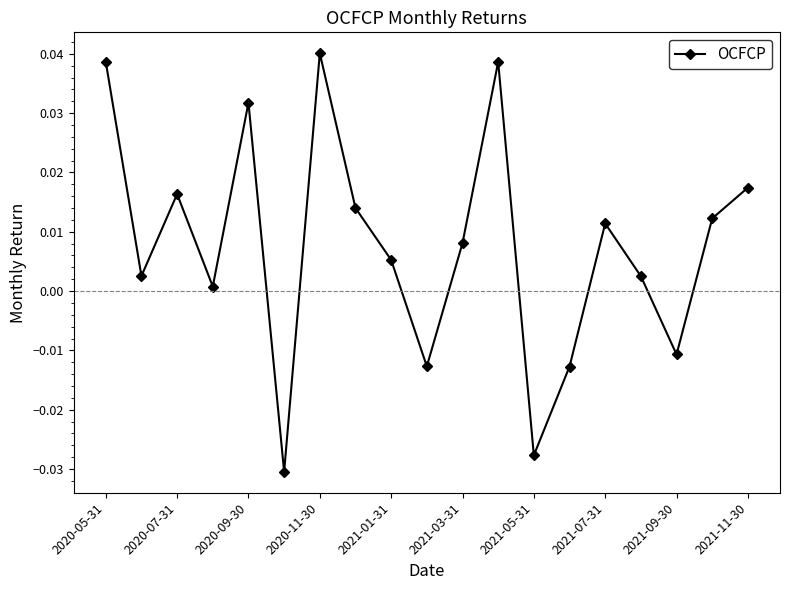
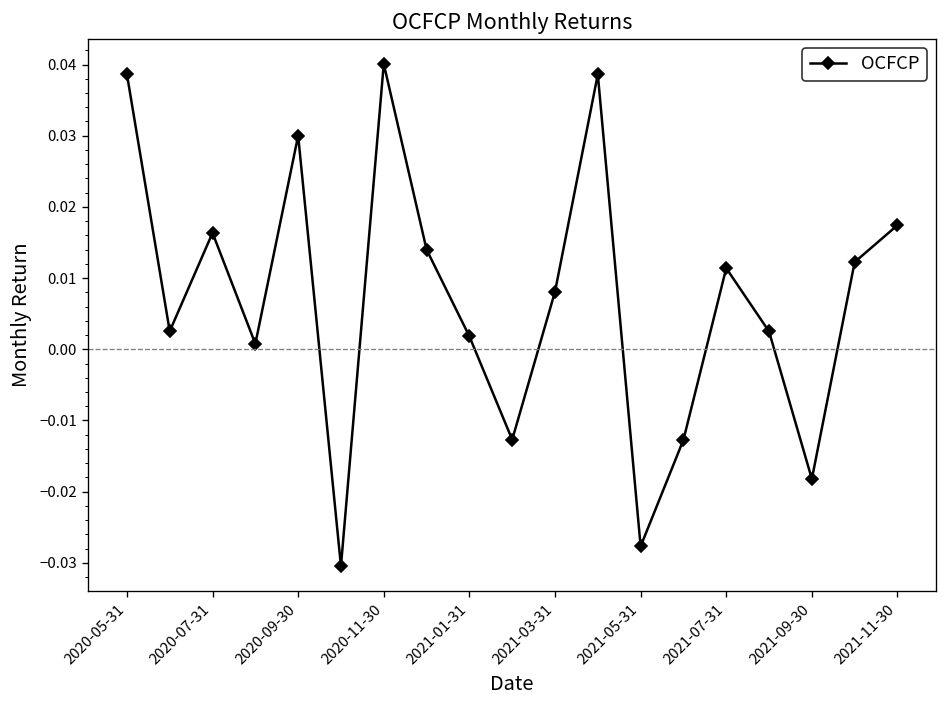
  {
    "2020-05-31": 0.039,
    "2020-07-31": 0.016,
-   "2020-09-30": 0.032,
+   "2020-09-30": 0.030,
    "2020-11-30": 0.040,
-   "2021-01-31": 0.005,
+   "2021-01-31": 0.002,
    "2021-03-31": 0.008,
    "2021-05-31": -0.028,
    "2021-07-31": 0.011,
-   "2021-09-30": -0.011,
+   "2021-09-30": -0.018,
    "2021-11-30": 0.017
  }
